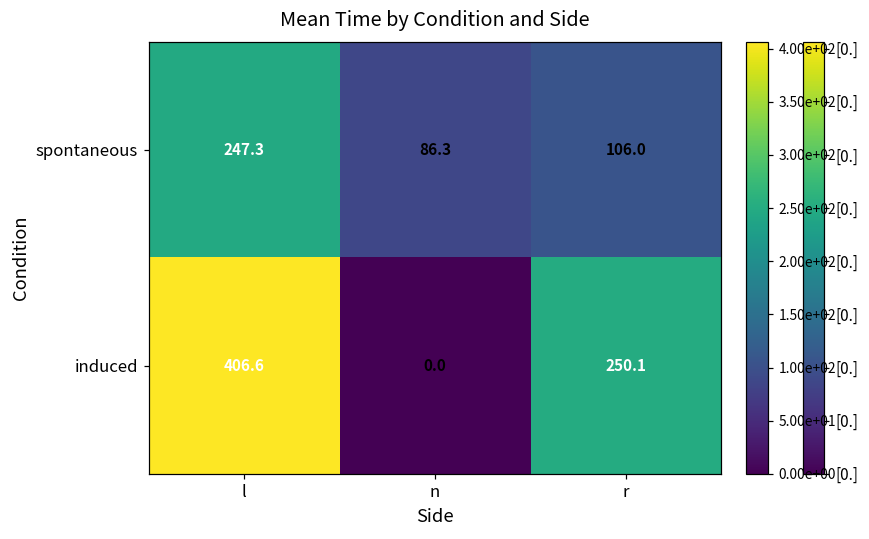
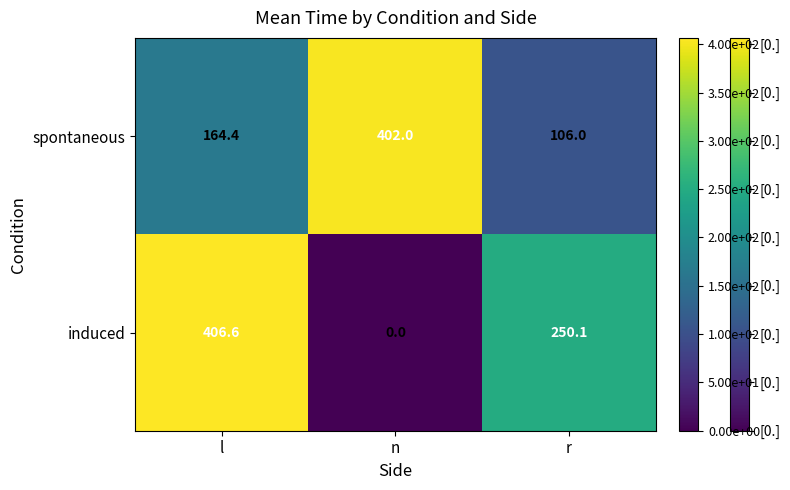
  {
    "spontaneous": {
-     "l": 247.3,
-     "n": 86.3,
+     "l": 164.4,
+     "n": 402.0,
      "r": 106.0
    },
    "induced": {
      "l": 406.6,
      "n": 0.0,
      "r": 250.1
    }
  }
